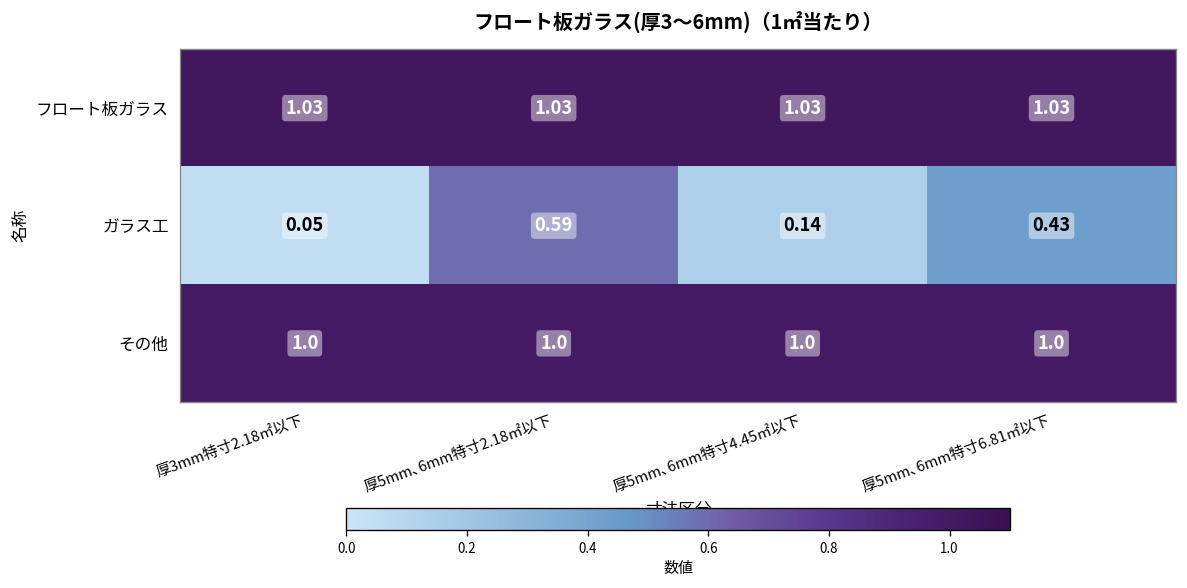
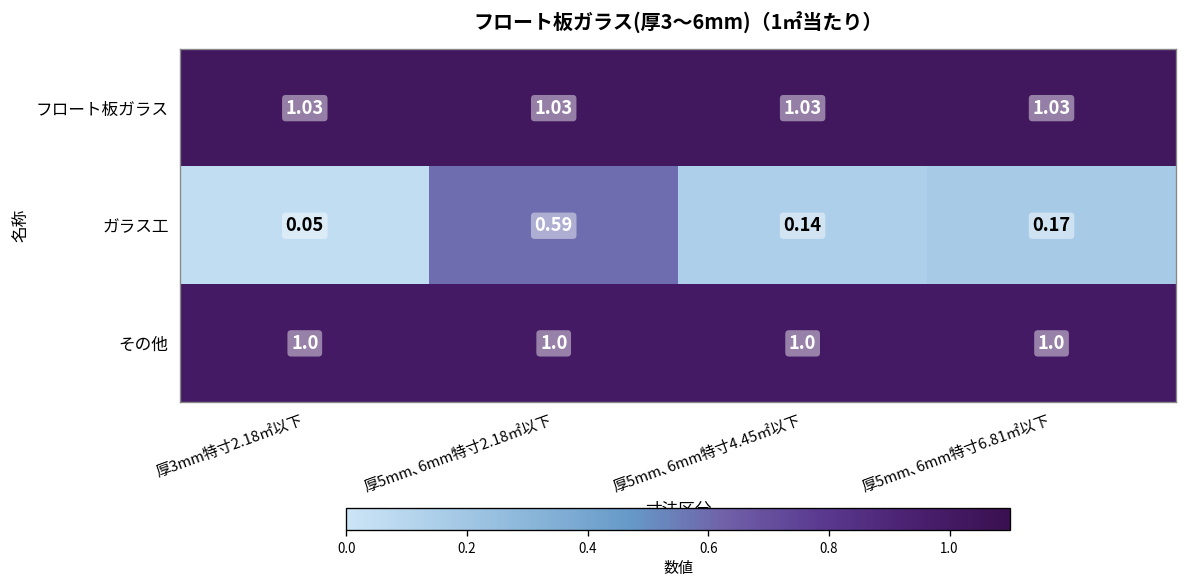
  {
    "ガラス工": {
-     "厚5mm､6mm特寸6.81㎡以下": 0.43
+     "厚5mm､6mm特寸6.81㎡以下": 0.17
    }
  }
